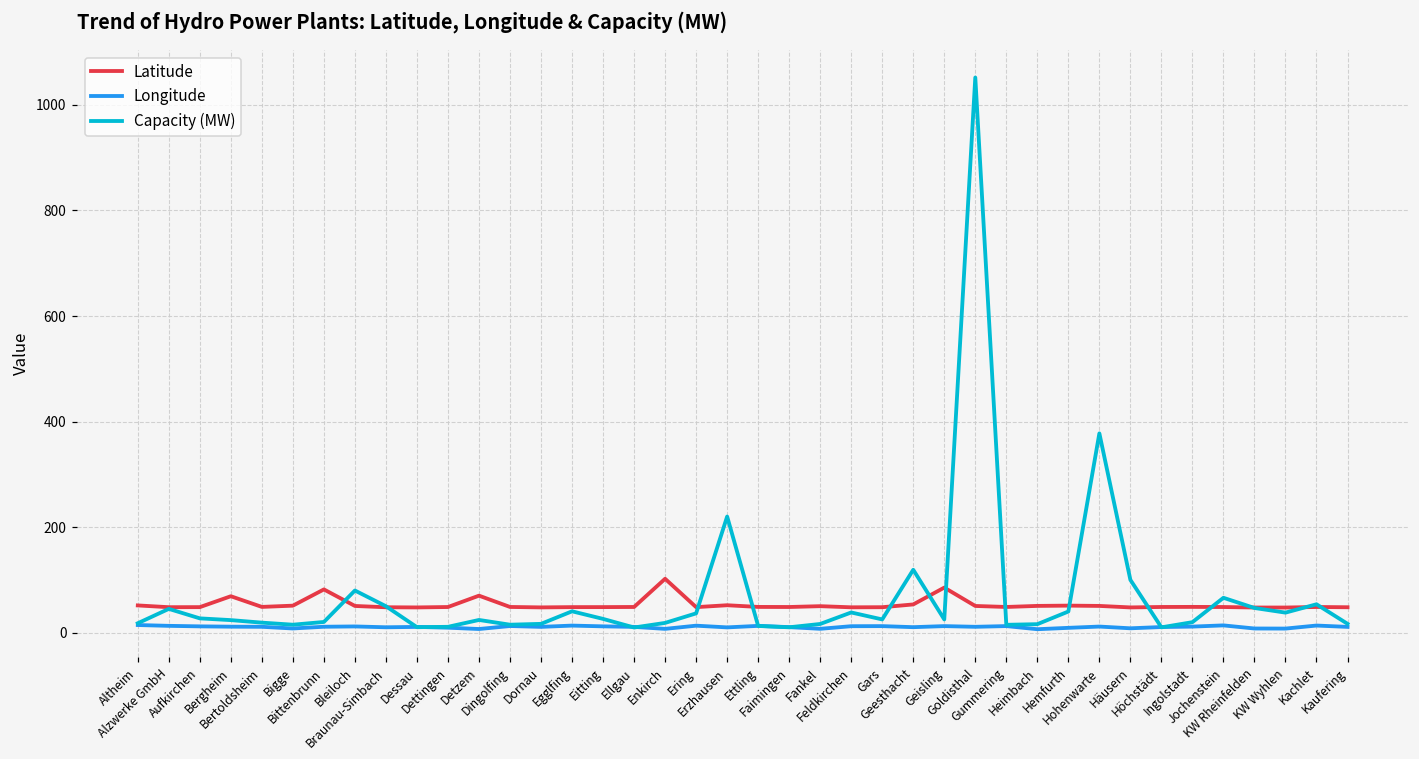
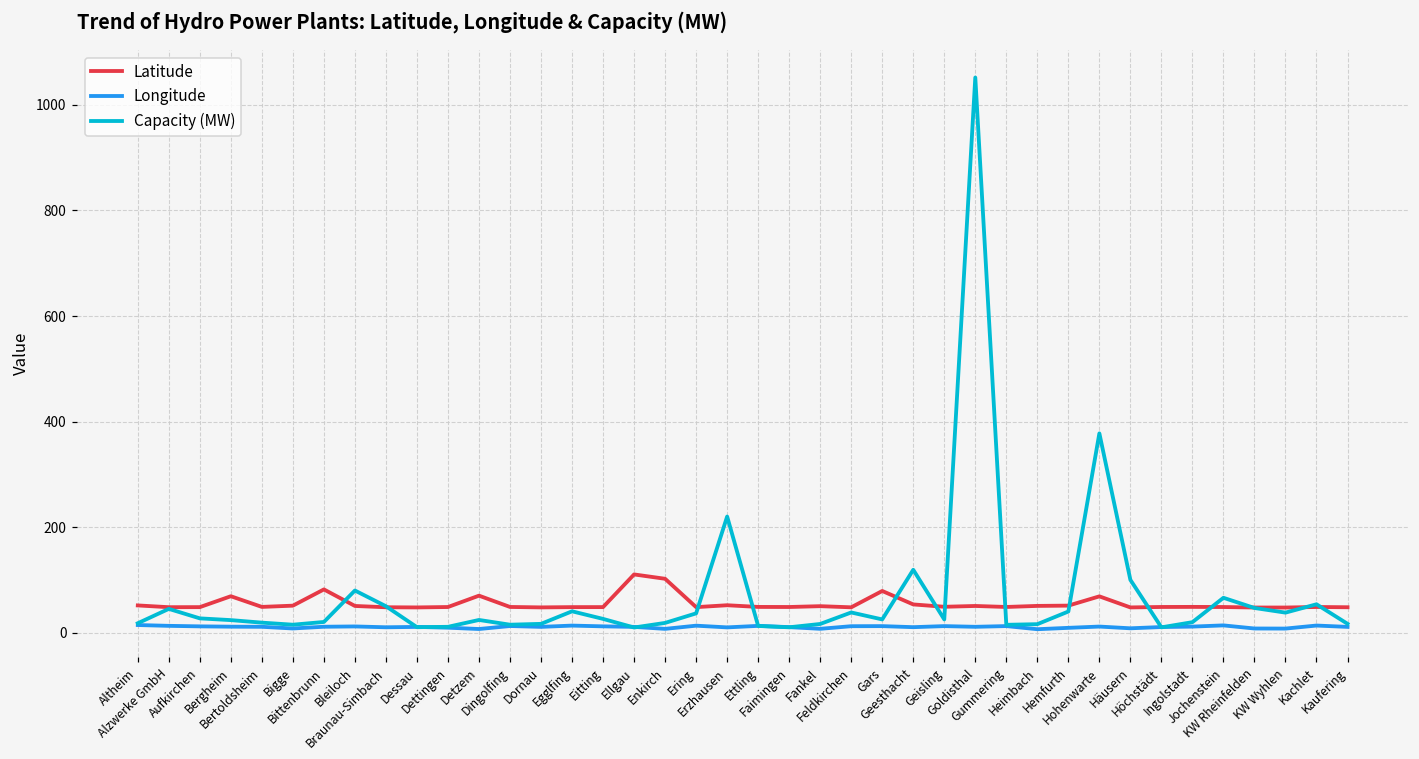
  {
    "Latitude": {
      "Altheim": 50,
      "Aufkirchen": 50,
      "Bergheim": 70,
      "Bertoldsheim": 50,
      "Bigge": 50,
      "Bittenbrunn": 80,
      "Bleiloch": 50,
      "Dessau": 50,
      "Dettingen": 50,
      "Detzem": 70,
      "Dingolfing": 50,
      "Dornau": 50,
      "Egglfing": 50,
      "Eitting": 50,
-     "Ellgau": 50,
+     "Ellgau": 110,
      "Enkirch": 100,
      "Ering": 50,
      "Erzhausen": 50,
      "Ettling": 50,
      "Faimingen": 50,
      "Fankel": 50,
      "Feldkirchen": 50,
-     "Gars": 50,
+     "Gars": 80,
      "Geesthacht": 50,
-     "Geisling": 90,
+     "Geisling": 50,
      "Goldisthal": 50,
      "Gummering": 50,
      "Heimbach": 50,
      "Hemfurth": 50,
-     "Hohenwarte": 50,
+     "Hohenwarte": 70,
      "Häusern": 50,
      "Höchstädt": 50,
      "Ingolstadt": 50,
      "Jochenstein": 50,
      "KW Wyhlen": 50,
      "Kaufering": 50
    }
  }
